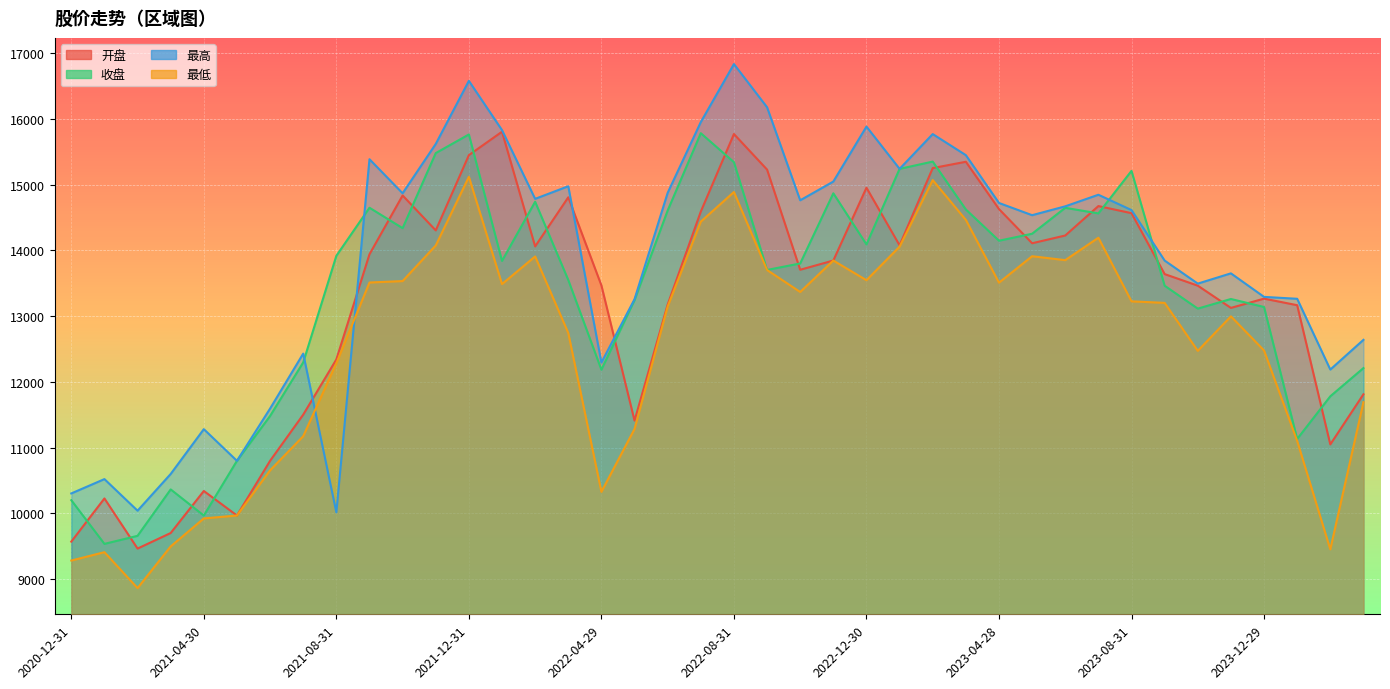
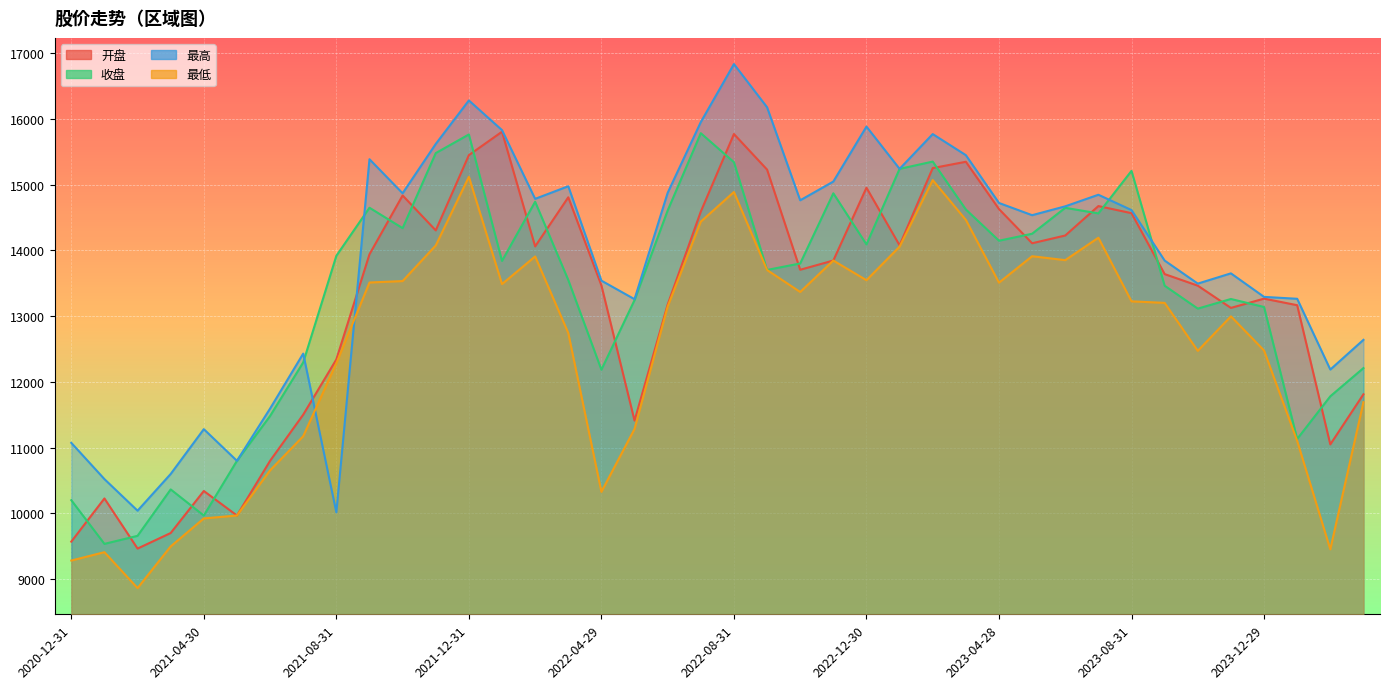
  {
    "收盘": {
      "2020-12-31": 10200,
      "2021-04-30": 10000,
      "2021-08-31": 13900,
      "2021-12-31": 15800,
      "2022-04-29": 12200,
      "2022-08-31": 15300,
      "2022-12-30": 14100,
      "2023-04-28": 14100,
      "2023-08-31": 15200,
      "2023-12-29": 13100
    },
    "最高": {
-     "2020-12-31": 10300,
+     "2020-12-31": 11100,
      "2021-04-30": 11300,
      "2021-08-31": 10000,
-     "2021-12-31": 16600,
-     "2022-04-29": 12300,
+     "2021-12-31": 16300,
+     "2022-04-29": 13500,
      "2022-08-31": 16800,
      "2022-12-30": 15900,
      "2023-04-28": 14700,
      "2023-08-31": 14600
    }
  }
